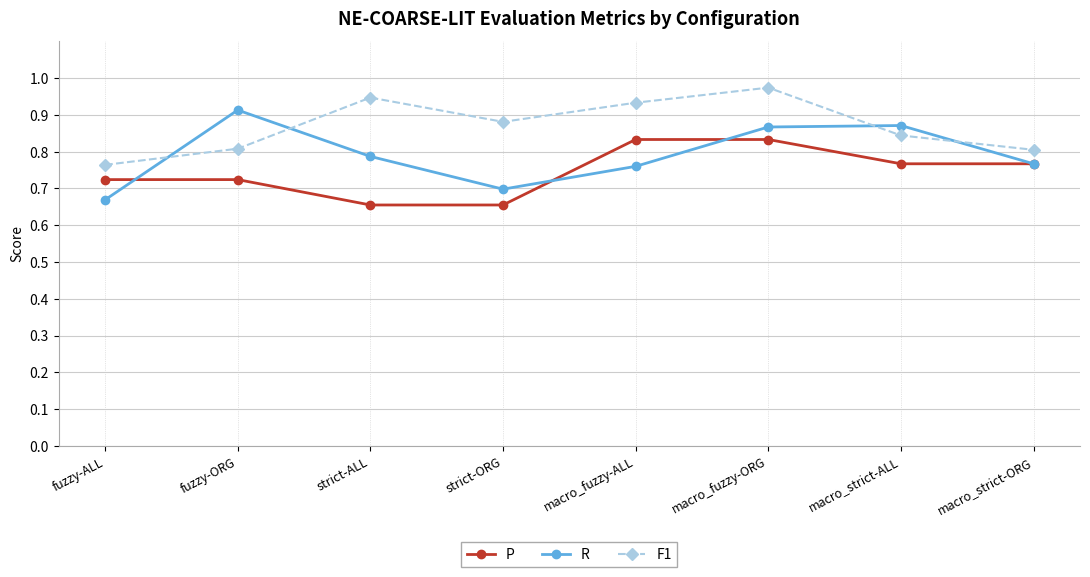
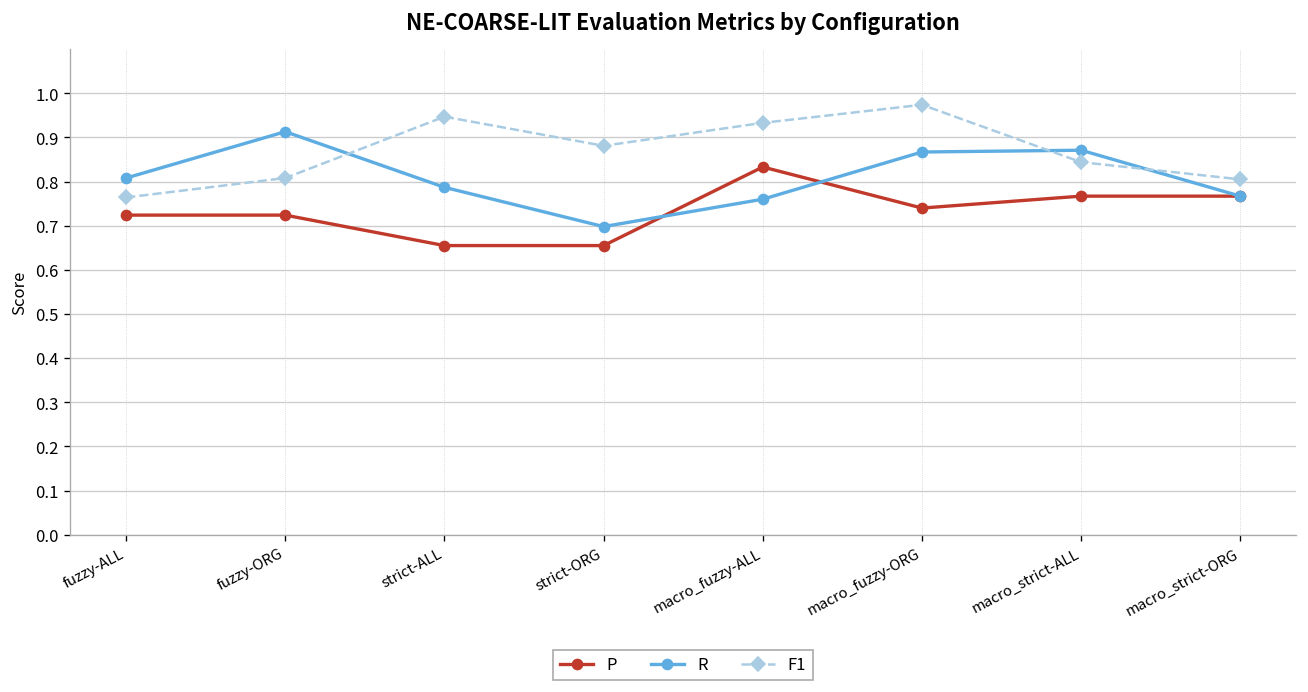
  {
    "P": {
      "fuzzy-ALL": 0.72,
      "fuzzy-ORG": 0.72,
      "strict-ALL": 0.66,
      "strict-ORG": 0.66,
      "macro_fuzzy-ALL": 0.83,
-     "macro_fuzzy-ORG": 0.83,
+     "macro_fuzzy-ORG": 0.74,
      "macro_strict-ALL": 0.77
    },
    "R": {
-     "fuzzy-ALL": 0.67,
+     "fuzzy-ALL": 0.81,
      "fuzzy-ORG": 0.91,
      "strict-ALL": 0.79,
      "strict-ORG": 0.70,
      "macro_fuzzy-ALL": 0.76,
      "macro_fuzzy-ORG": 0.87,
      "macro_strict-ALL": 0.87
    },
    "F1": {
      "fuzzy-ALL": 0.76,
      "fuzzy-ORG": 0.81,
      "strict-ALL": 0.95,
      "strict-ORG": 0.88,
      "macro_fuzzy-ALL": 0.93,
      "macro_fuzzy-ORG": 0.97,
      "macro_strict-ALL": 0.84,
      "macro_strict-ORG": 0.81
    }
  }
